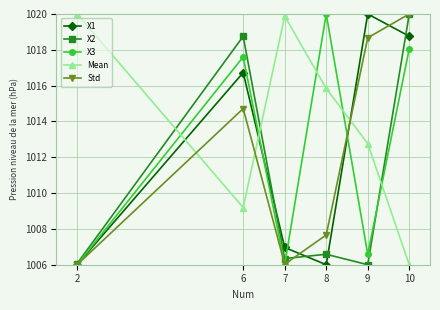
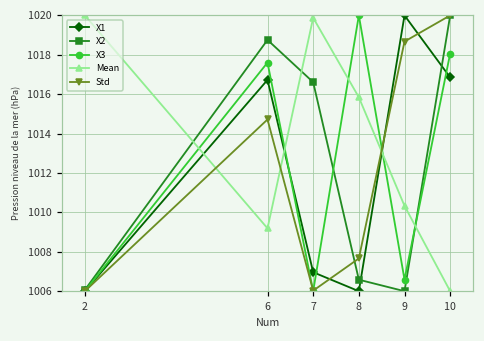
  {
    "X1": {
      "6": 1016.7,
      "7": 1007.0,
      "8": 1006.0,
      "9": 1020.0,
-     "10": 1018.8
+     "10": 1016.9
    },
    "X2": {
      "6": 1018.8,
-     "7": 1006.3,
+     "7": 1016.6,
      "8": 1006.6,
      "9": 1006.0
    },
    "X3": {
      "6": 1017.6,
      "8": 1020.0,
      "9": 1006.6,
      "10": 1018.1
    },
    "Mean": {
      "2": 1020.0,
      "6": 1009.2,
      "7": 1019.9,
      "8": 1015.8,
-     "9": 1012.8,
+     "9": 1010.3,
      "10": 1006.0
    },
    "Std": {
      "6": 1014.7,
      "8": 1007.7,
      "9": 1018.7
    }
  }
